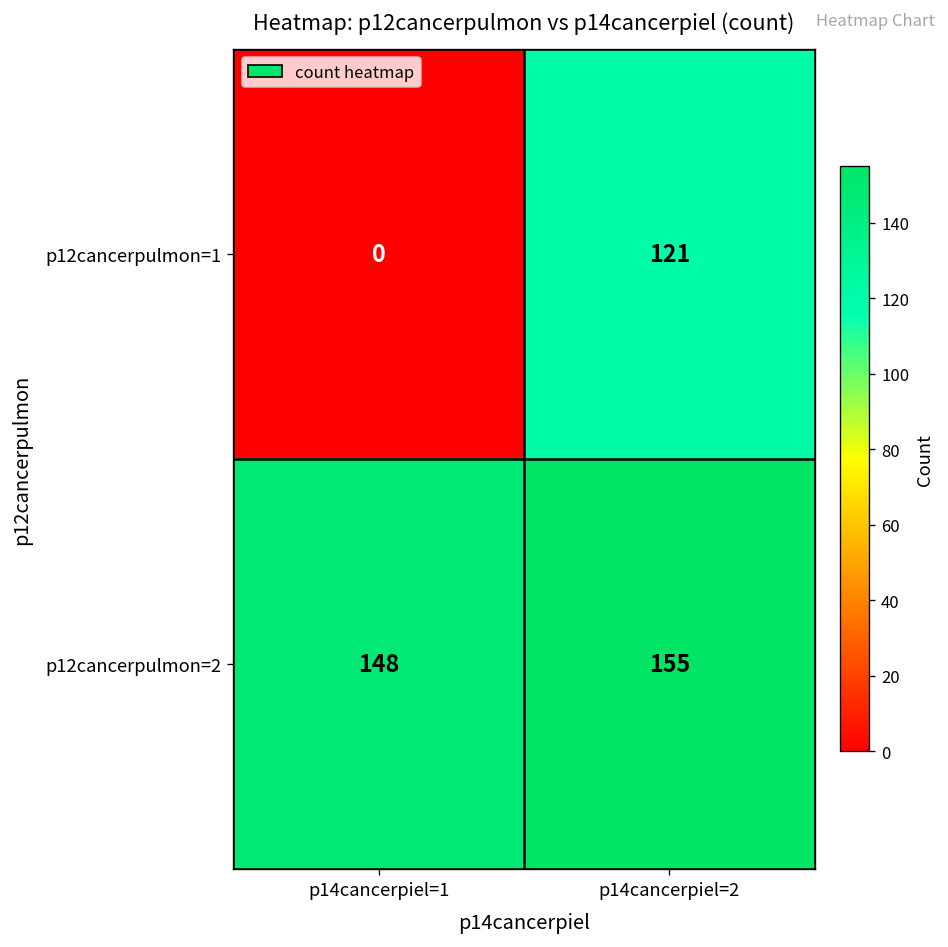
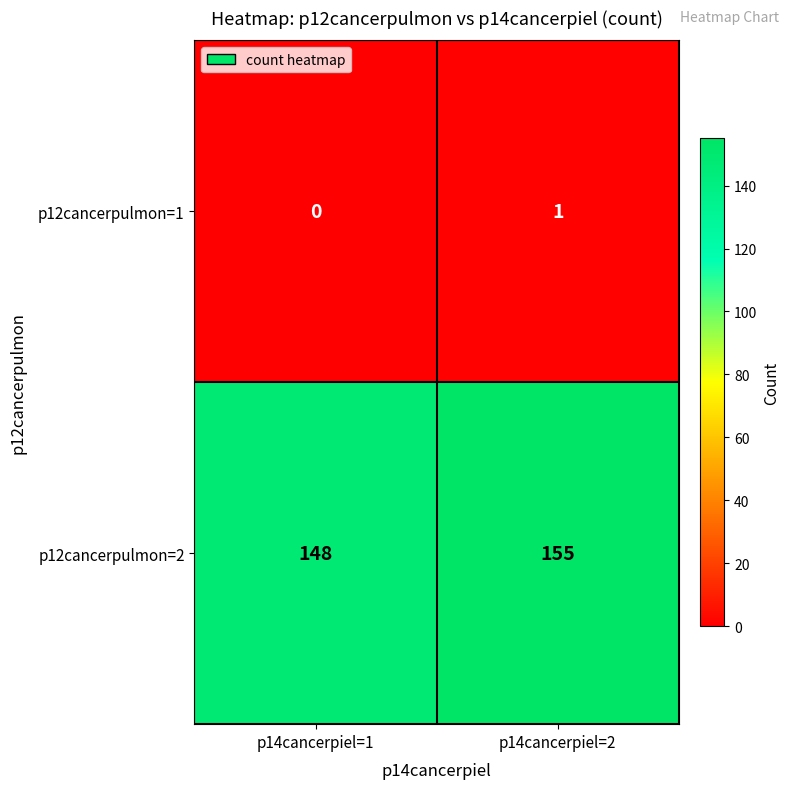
  {
    "p12cancerpulmon=1": {
      "p14cancerpiel=1": 0,
-     "p14cancerpiel=2": 121
+     "p14cancerpiel=2": 1
    },
    "p12cancerpulmon=2": {
      "p14cancerpiel=1": 148,
      "p14cancerpiel=2": 155
    }
  }
